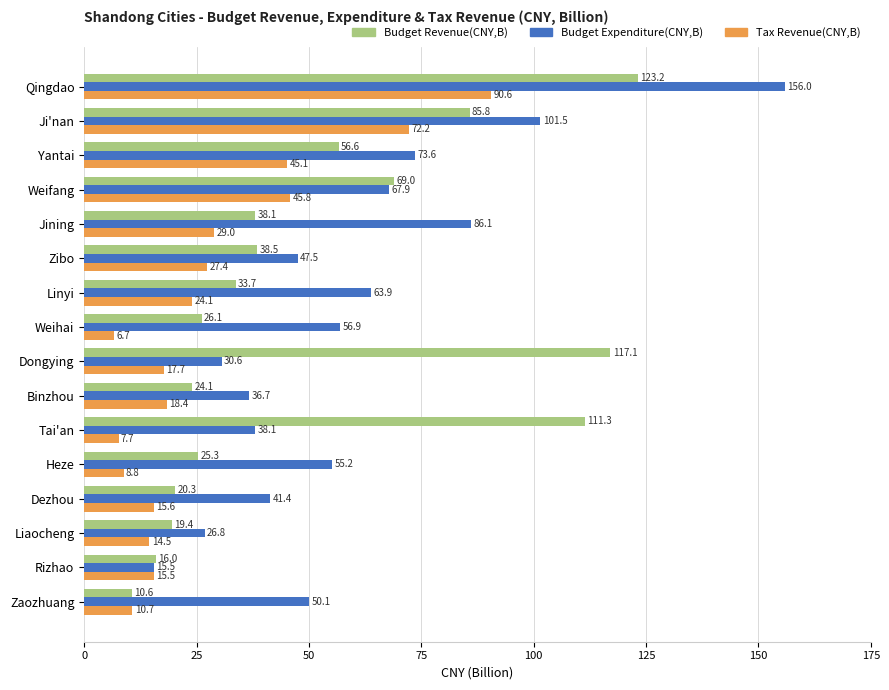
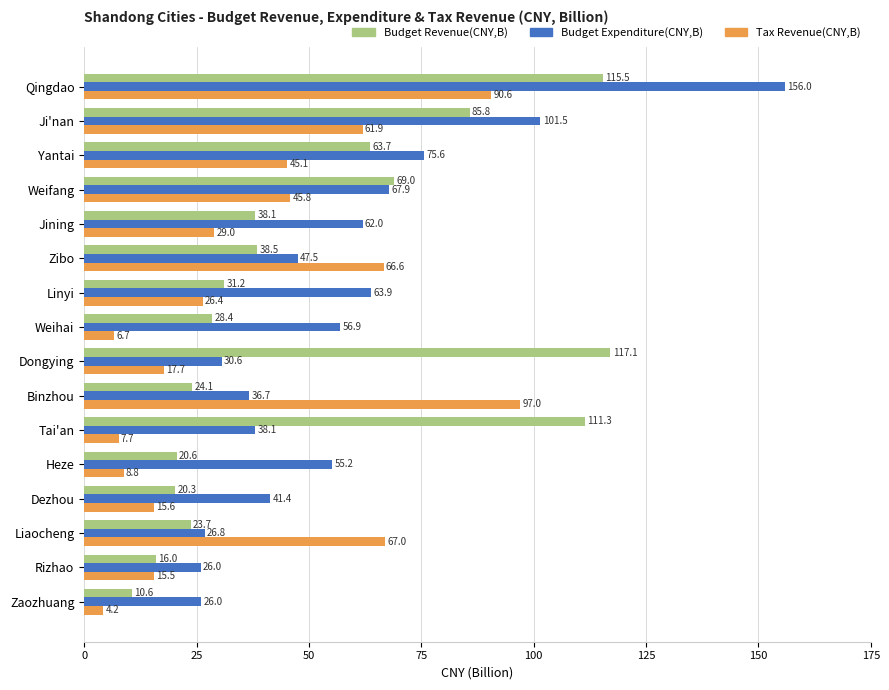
  {
    "Budget Revenue(CNY,B)": {
-     "Qingdao": 123.2,
+     "Qingdao": 115.5,
      "Ji'nan": 85.8,
-     "Yantai": 56.6,
+     "Yantai": 63.7,
      "Weifang": 69.0,
      "Jining": 38.1,
      "Zibo": 38.5,
-     "Linyi": 33.7,
-     "Weihai": 26.1,
+     "Linyi": 31.2,
+     "Weihai": 28.4,
      "Dongying": 117.1,
      "Binzhou": 24.1,
      "Tai'an": 111.3,
-     "Heze": 25.3,
+     "Heze": 20.6,
      "Dezhou": 20.3,
-     "Liaocheng": 19.4,
+     "Liaocheng": 23.7,
      "Rizhao": 16.0,
      "Zaozhuang": 10.6
    },
    "Budget Expenditure(CNY,B)": {
      "Qingdao": 156.0,
      "Ji'nan": 101.5,
-     "Yantai": 73.6,
+     "Yantai": 75.6,
      "Weifang": 67.9,
-     "Jining": 86.1,
+     "Jining": 62.0,
      "Zibo": 47.5,
      "Linyi": 63.9,
      "Weihai": 56.9,
      "Dongying": 30.6,
      "Binzhou": 36.7,
      "Tai'an": 38.1,
      "Heze": 55.2,
      "Dezhou": 41.4,
      "Liaocheng": 26.8,
-     "Rizhao": 15.5,
-     "Zaozhuang": 50.1
+     "Rizhao": 26.0,
+     "Zaozhuang": 26.0
    },
    "Tax Revenue(CNY,B)": {
      "Qingdao": 90.6,
-     "Ji'nan": 72.2,
+     "Ji'nan": 61.9,
      "Yantai": 45.1,
      "Weifang": 45.8,
      "Jining": 29.0,
-     "Zibo": 27.4,
-     "Linyi": 24.1,
+     "Zibo": 66.6,
+     "Linyi": 26.4,
      "Weihai": 6.7,
      "Dongying": 17.7,
-     "Binzhou": 18.4,
+     "Binzhou": 97.0,
      "Tai'an": 7.7,
      "Heze": 8.8,
      "Dezhou": 15.6,
-     "Liaocheng": 14.5,
+     "Liaocheng": 67.0,
      "Rizhao": 15.5,
-     "Zaozhuang": 10.7
+     "Zaozhuang": 4.2
    }
  }
